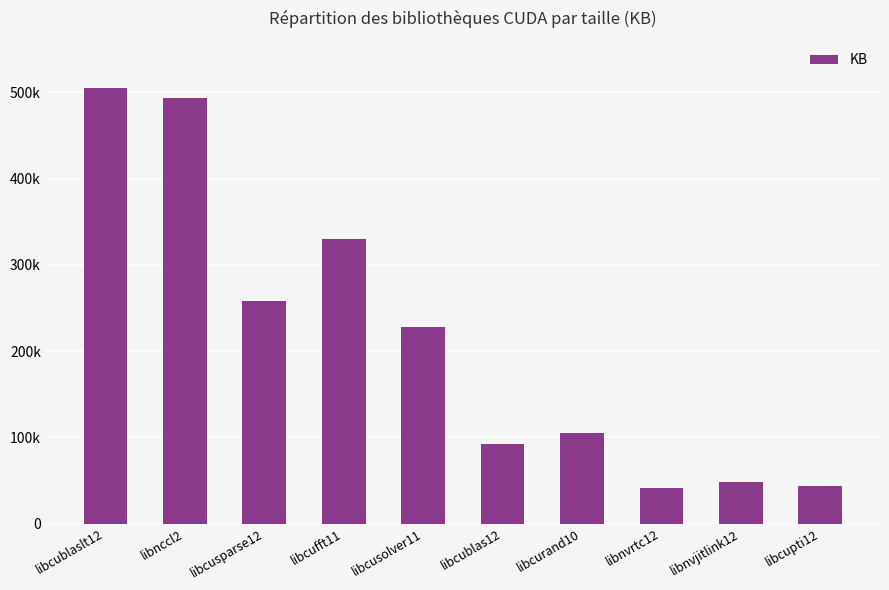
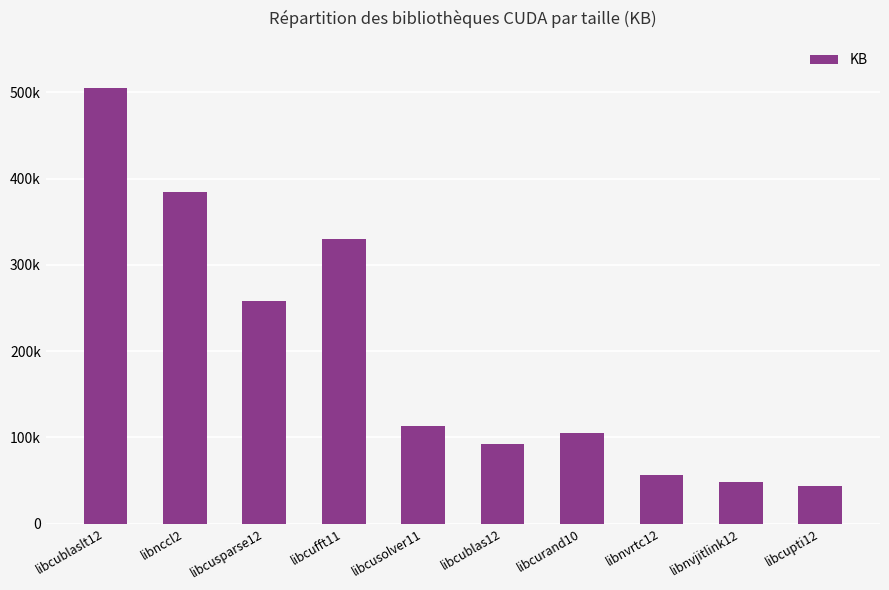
  {
    "libcublaslt12": 510000,
-   "libnccl2": 490000,
+   "libnccl2": 380000,
    "libcusparse12": 260000,
    "libcufft11": 330000,
-   "libcusolver11": 230000,
+   "libcusolver11": 110000,
    "libcublas12": 90000,
    "libcurand10": 110000,
-   "libnvrtc12": 40000,
+   "libnvrtc12": 60000,
    "libnvjitlink12": 50000,
    "libcupti12": 40000
  }
